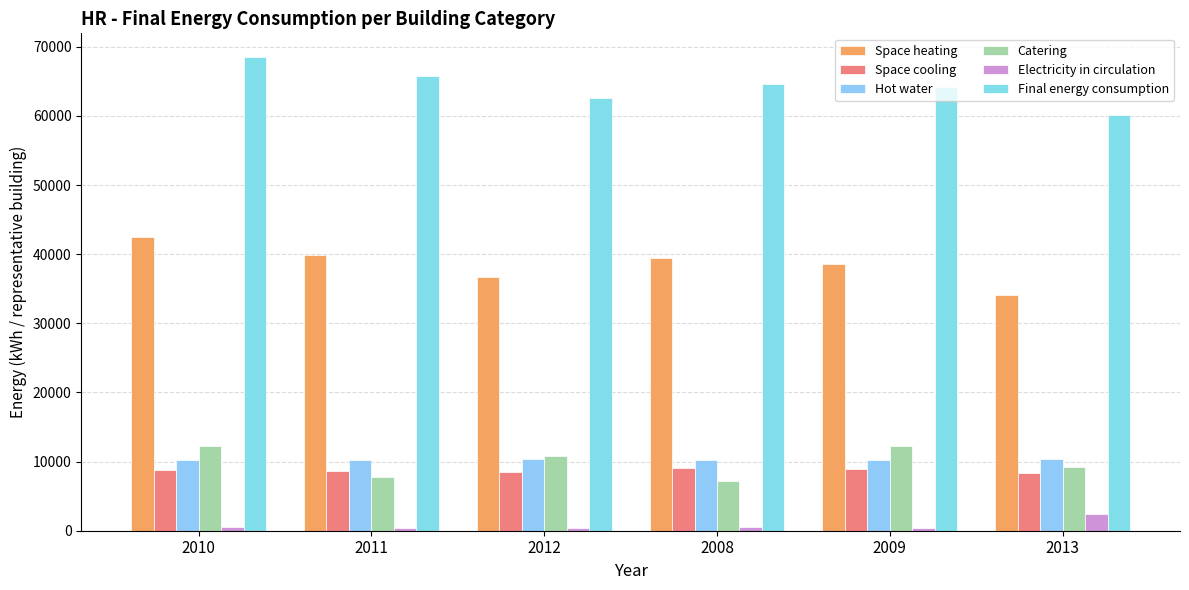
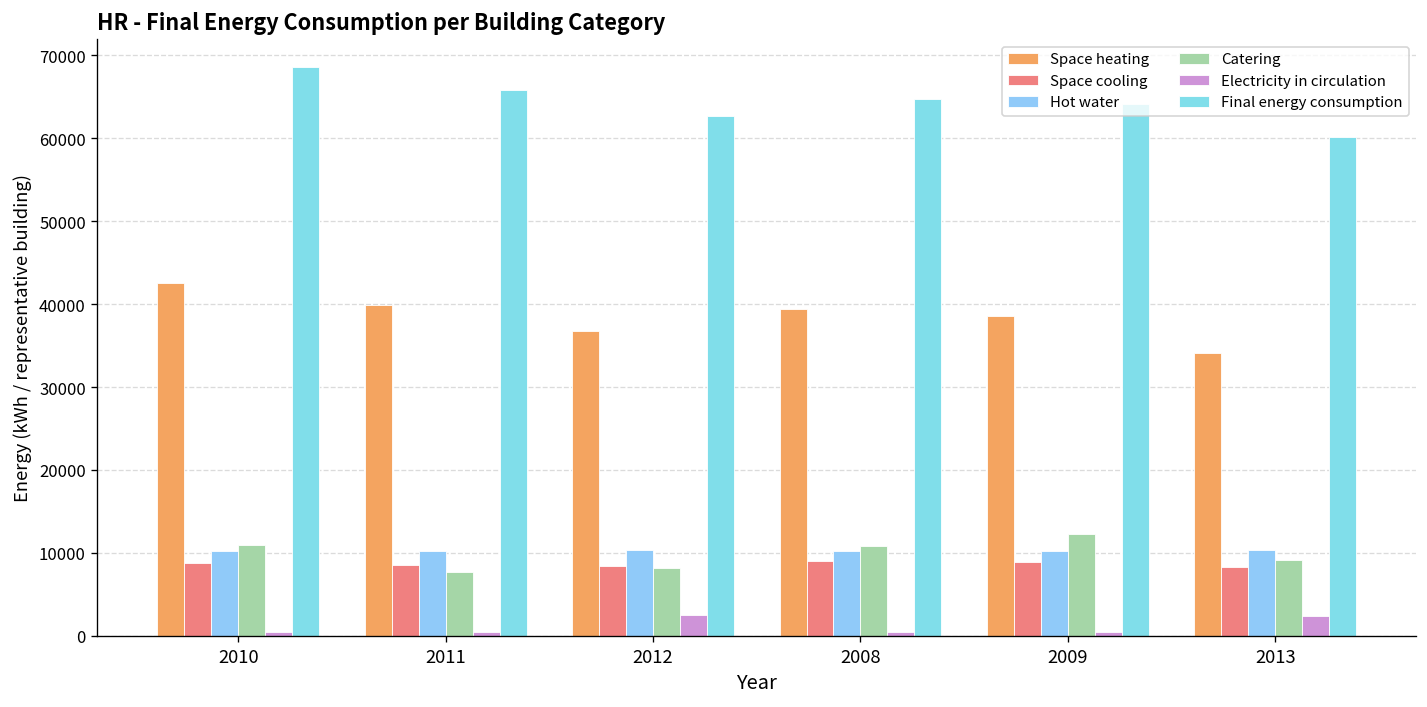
  {
    "Catering": {
-     "2010": 12000,
+     "2010": 11000,
      "2011": 8000,
-     "2012": 11000,
-     "2008": 7000,
+     "2012": 8000,
+     "2008": 11000,
      "2009": 12000,
      "2013": 9000
    },
    "Electricity in circulation": {
      "2010": 0,
      "2011": 0,
-     "2012": 0,
+     "2012": 3000,
      "2008": 0,
      "2009": 0,
      "2013": 2000
    }
  }
